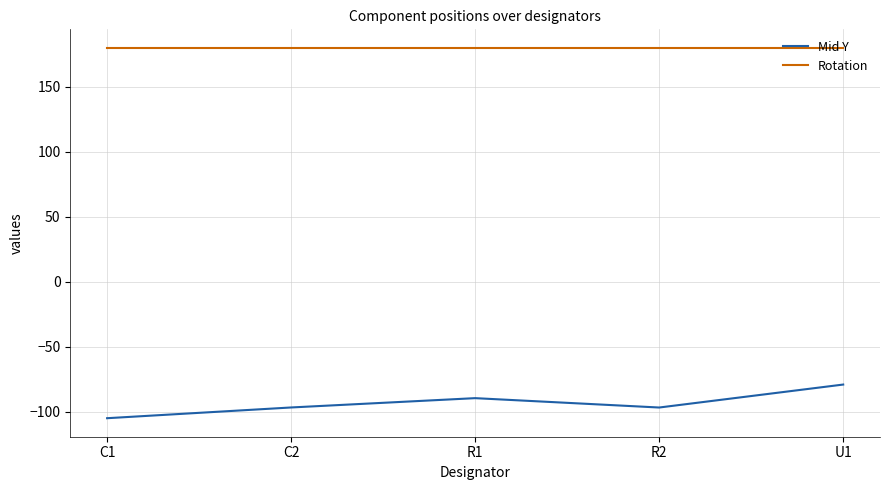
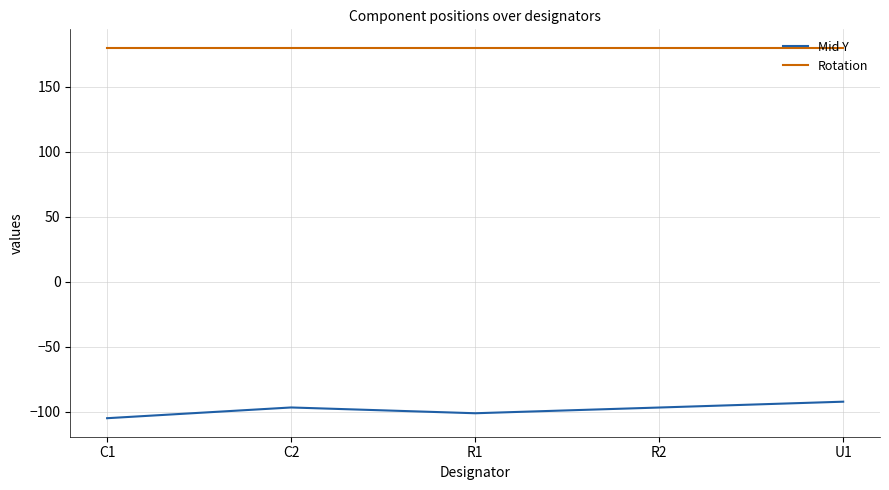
  {
    "Mid Y": {
      "C1": -105,
      "C2": -97,
-     "R1": -89,
+     "R1": -101,
      "R2": -97,
-     "U1": -79
+     "U1": -92
    },
    "Rotation": {
      "C1": 180,
      "C2": 180,
      "R1": 180,
      "R2": 180,
      "U1": 180
    }
  }
